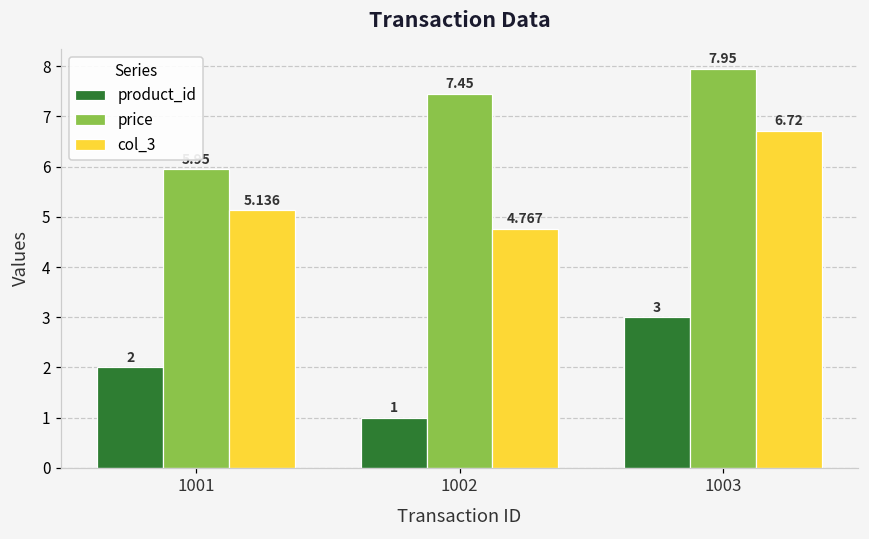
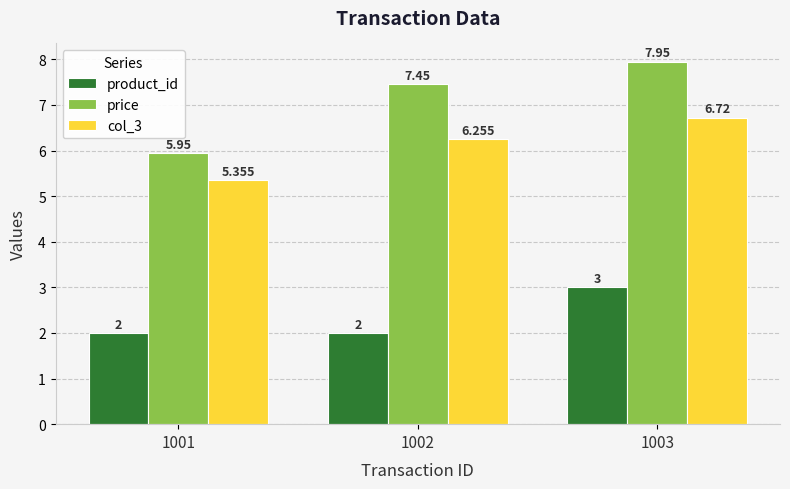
  {
    "product_id": {
      "1001": 2,
-     "1002": 1,
+     "1002": 2,
      "1003": 3
    },
    "price": {
      "1002": 7.45,
      "1003": 7.95
    },
    "col_3": {
-     "1001": 5.136,
-     "1002": 4.767,
+     "1001": 5.355,
+     "1002": 6.255,
      "1003": 6.72
    }
  }
